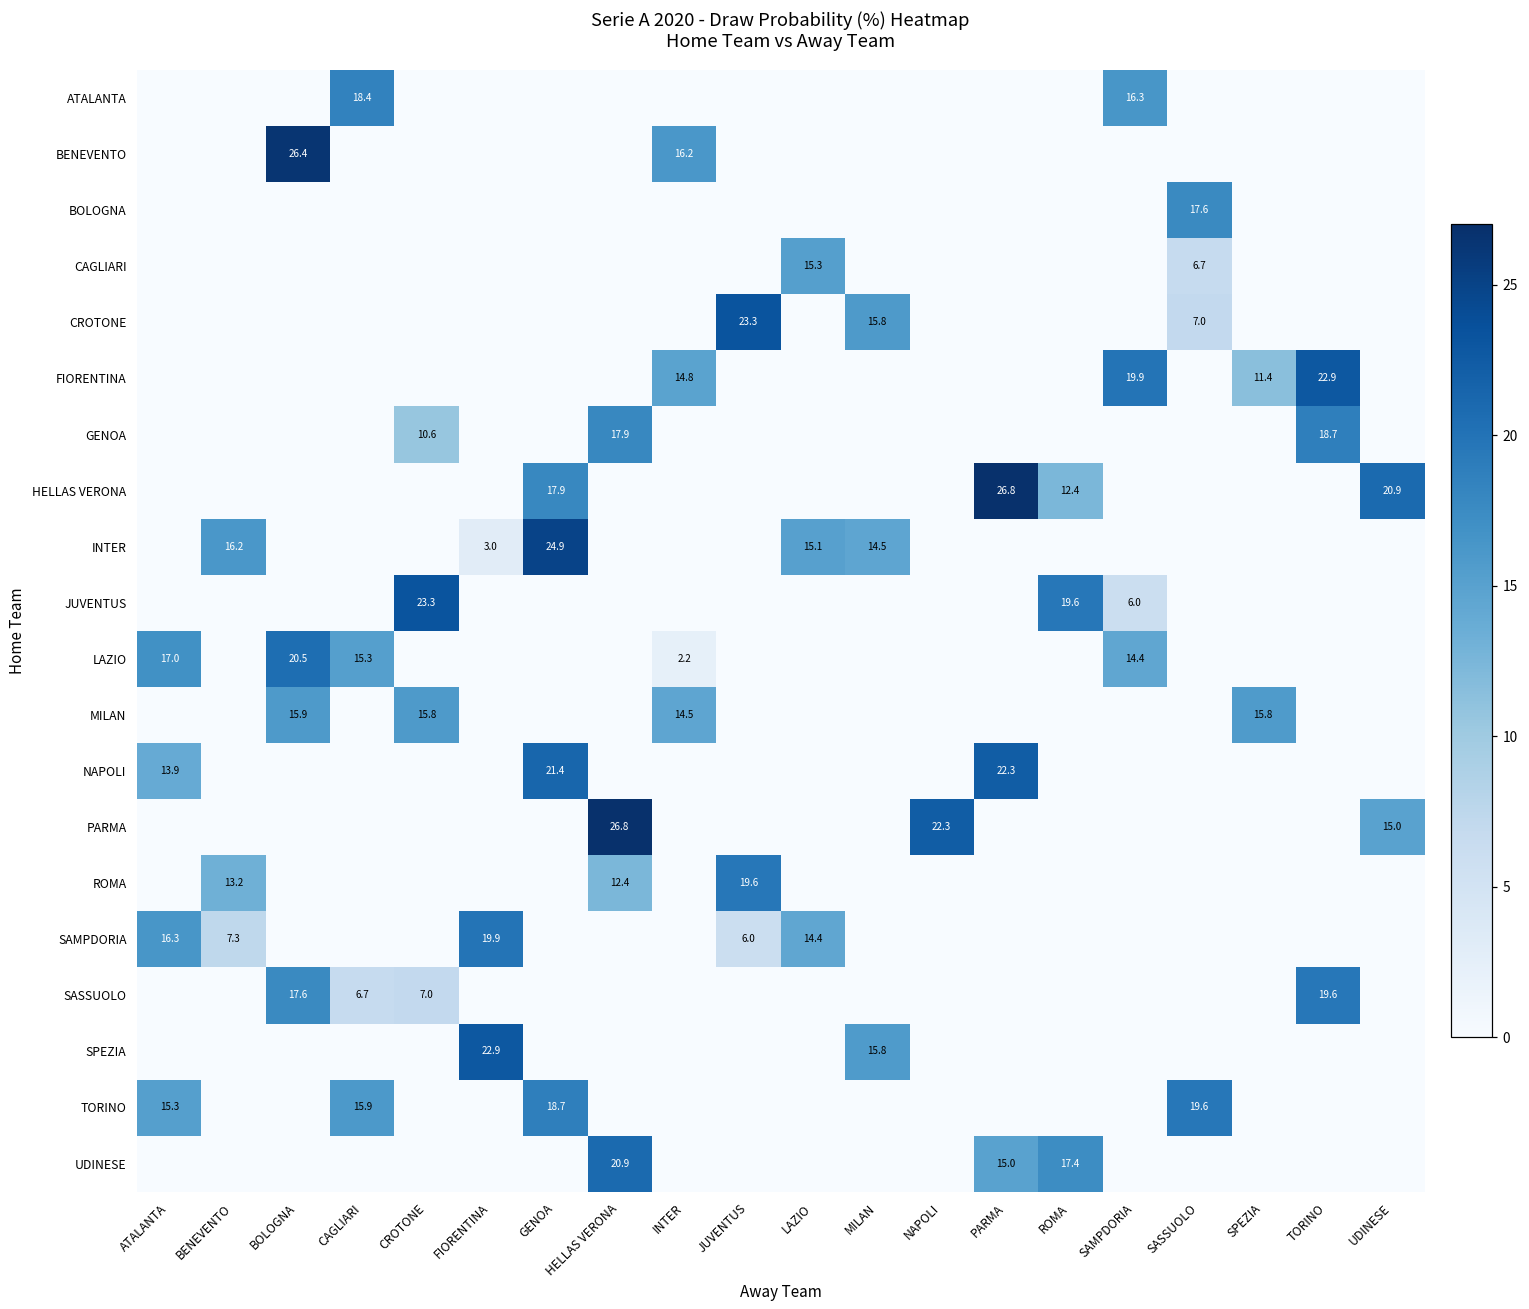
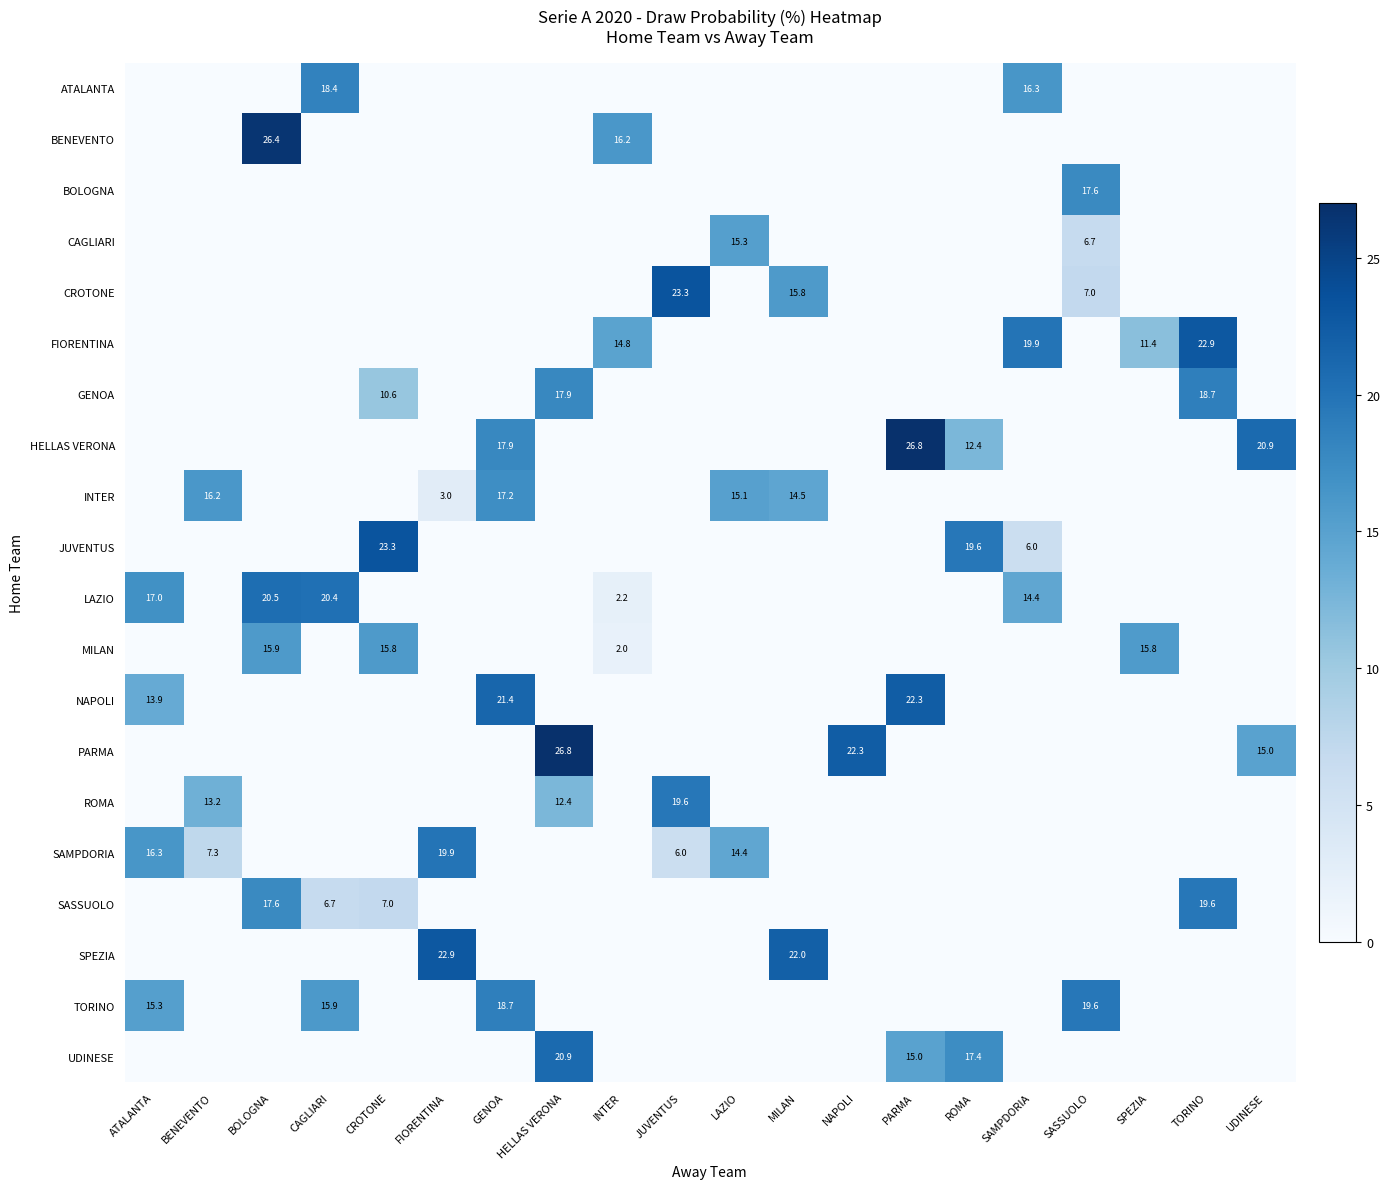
  {
    "ATALANTA": {
      "CAGLIARI": 18.4,
      "SAMPDORIA": 16.3
    },
    "BENEVENTO": {
      "BOLOGNA": 26.4,
      "INTER": 16.2
    },
    "BOLOGNA": {
      "SASSUOLO": 17.6
    },
    "CAGLIARI": {
      "LAZIO": 15.3,
      "SASSUOLO": 6.7
    },
    "CROTONE": {
      "JUVENTUS": 23.3,
      "MILAN": 15.8,
      "SASSUOLO": 7.0
    },
    "FIORENTINA": {
      "INTER": 14.8,
      "SAMPDORIA": 19.9,
      "SPEZIA": 11.4,
      "TORINO": 22.9
    },
    "GENOA": {
      "CROTONE": 10.6,
      "HELLAS VERONA": 17.9,
      "TORINO": 18.7
    },
    "HELLAS VERONA": {
      "GENOA": 17.9,
      "PARMA": 26.8,
      "ROMA": 12.4,
      "UDINESE": 20.9
    },
    "INTER": {
      "BENEVENTO": 16.2,
      "FIORENTINA": 3.0,
-     "GENOA": 24.9,
+     "GENOA": 17.2,
      "LAZIO": 15.1,
      "MILAN": 14.5
    },
    "JUVENTUS": {
      "CROTONE": 23.3,
      "ROMA": 19.6,
      "SAMPDORIA": 6.0
    },
    "LAZIO": {
      "ATALANTA": 17.0,
      "BOLOGNA": 20.5,
-     "CAGLIARI": 15.3,
+     "CAGLIARI": 20.4,
      "INTER": 2.2,
      "SAMPDORIA": 14.4
    },
    "MILAN": {
      "BOLOGNA": 15.9,
      "CROTONE": 15.8,
-     "INTER": 14.5,
+     "INTER": 2.0,
      "SPEZIA": 15.8
    },
    "NAPOLI": {
      "ATALANTA": 13.9,
      "GENOA": 21.4,
      "PARMA": 22.3
    },
    "PARMA": {
      "HELLAS VERONA": 26.8,
      "NAPOLI": 22.3,
      "UDINESE": 15.0
    },
    "ROMA": {
      "BENEVENTO": 13.2,
      "HELLAS VERONA": 12.4,
      "JUVENTUS": 19.6
    },
    "SAMPDORIA": {
      "ATALANTA": 16.3,
      "BENEVENTO": 7.3,
      "FIORENTINA": 19.9,
      "JUVENTUS": 6.0,
      "LAZIO": 14.4
    },
    "SASSUOLO": {
      "BOLOGNA": 17.6,
      "CAGLIARI": 6.7,
      "CROTONE": 7.0,
      "TORINO": 19.6
    },
    "SPEZIA": {
      "FIORENTINA": 22.9,
-     "MILAN": 15.8
+     "MILAN": 22.0
    },
    "TORINO": {
      "ATALANTA": 15.3,
      "CAGLIARI": 15.9,
      "GENOA": 18.7,
      "SASSUOLO": 19.6
    },
    "UDINESE": {
      "HELLAS VERONA": 20.9,
      "PARMA": 15.0,
      "ROMA": 17.4
    }
  }
